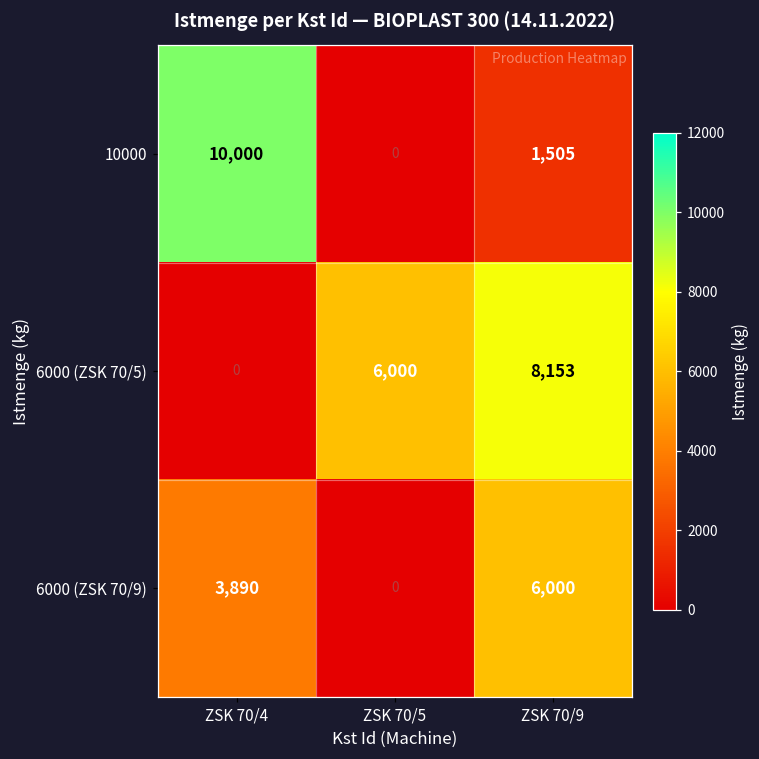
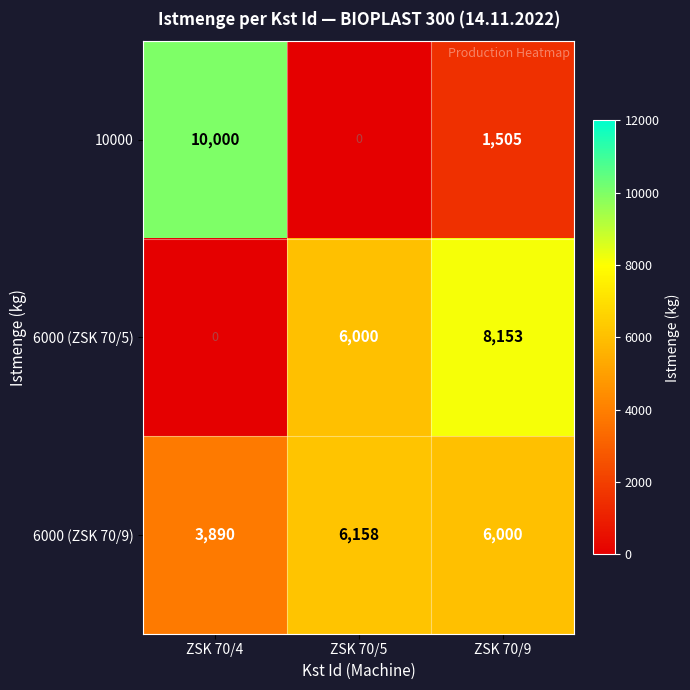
  {
    "10000": {
      "ZSK 70/4": "10,000",
      "ZSK 70/5": "0"
    },
    "6000 (ZSK 70/5)": {
      "ZSK 70/4": "0",
      "ZSK 70/5": "6,000",
      "ZSK 70/9": "8,153"
    },
    "6000 (ZSK 70/9)": {
      "ZSK 70/4": "3,890",
-     "ZSK 70/5": "0",
+     "ZSK 70/5": "6,158",
      "ZSK 70/9": "6,000"
    }
  }
